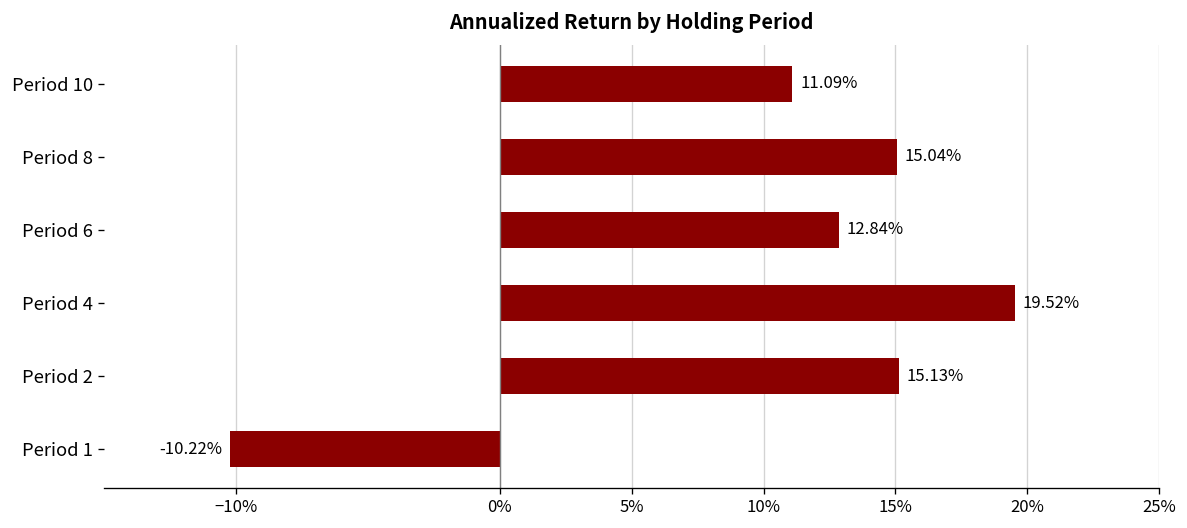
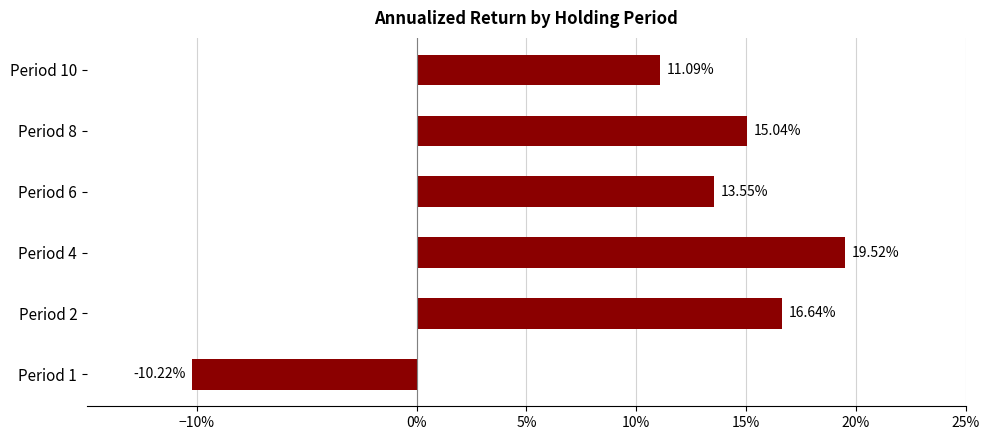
  {
    "Period 10": "11.09%",
    "Period 8": "15.04%",
-   "Period 6": "12.84%",
+   "Period 6": "13.55%",
    "Period 4": "19.52%",
-   "Period 2": "15.13%",
+   "Period 2": "16.64%",
    "Period 1": "-10.22%"
  }
